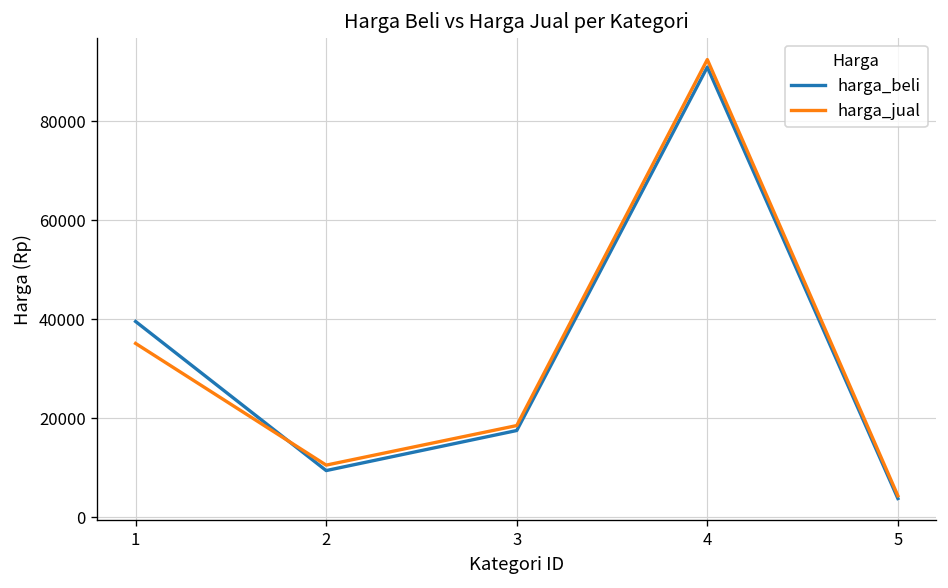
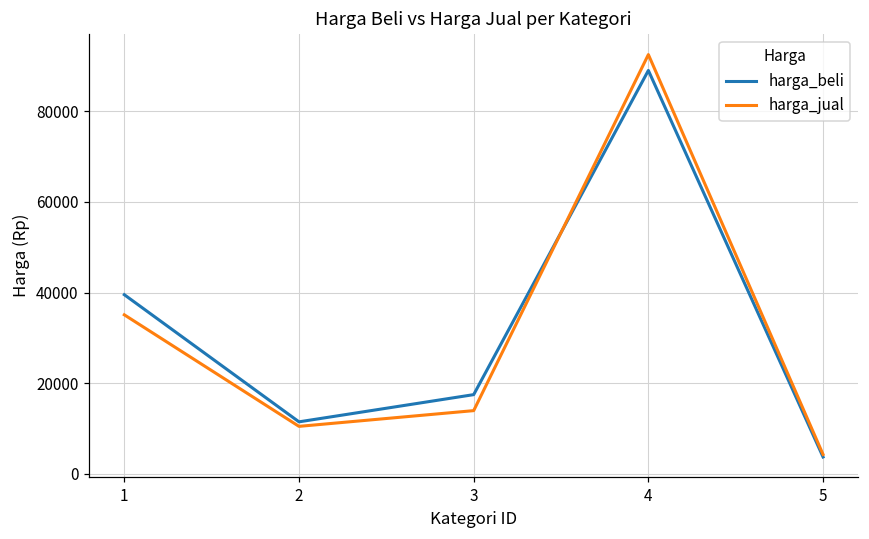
  {
    "harga_beli": {
      "1": 40000,
-     "2": 9000,
+     "2": 12000,
      "3": 18000,
-     "4": 91000
+     "4": 89000
    },
    "harga_jual": {
      "1": 35000,
      "2": 11000,
-     "3": 19000,
+     "3": 14000,
      "4": 93000
    }
  }
